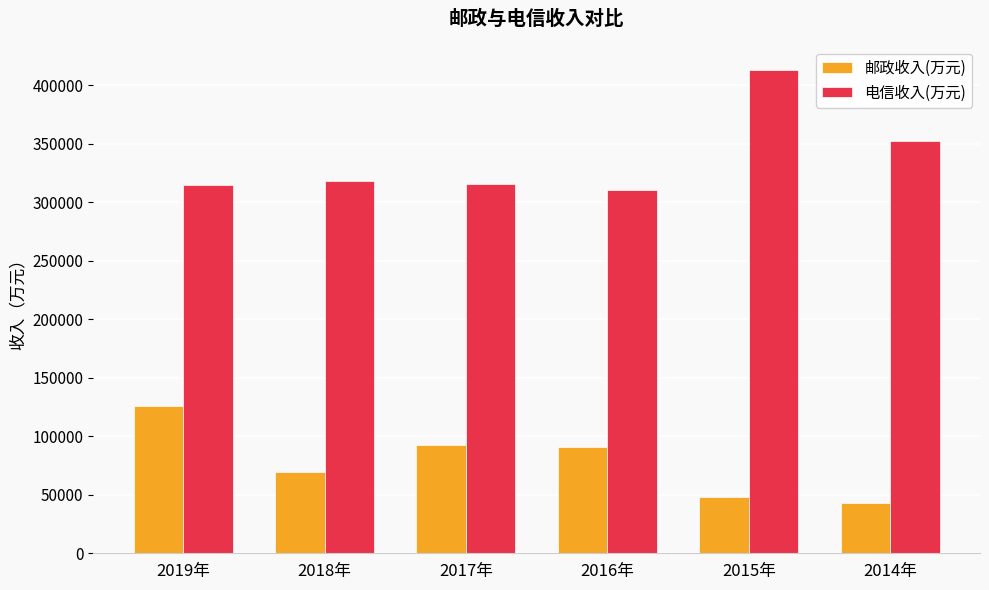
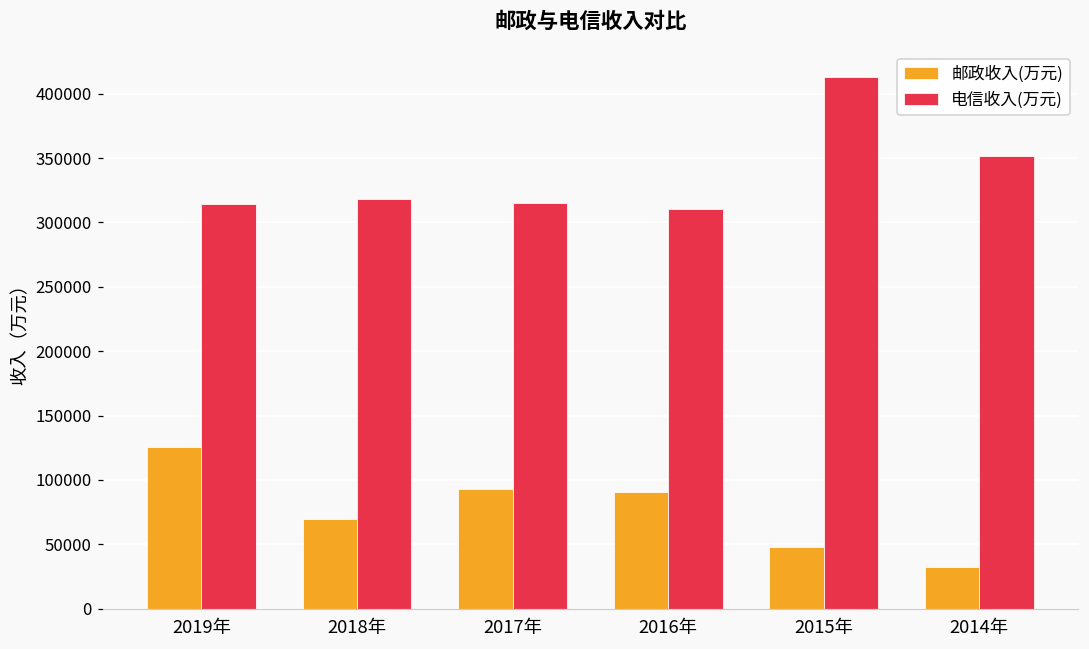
  {
    "邮政收入(万元)": {
      "2019年": 126000,
      "2018年": 70000,
      "2017年": 93000,
      "2016年": 91000,
      "2015年": 48000,
-     "2014年": 43000
+     "2014年": 32000
    },
    "电信收入(万元)": {
      "2019年": 315000,
      "2018年": 318000,
      "2017年": 315000,
      "2016年": 310000,
      "2015年": 413000,
      "2014年": 352000
    }
  }
